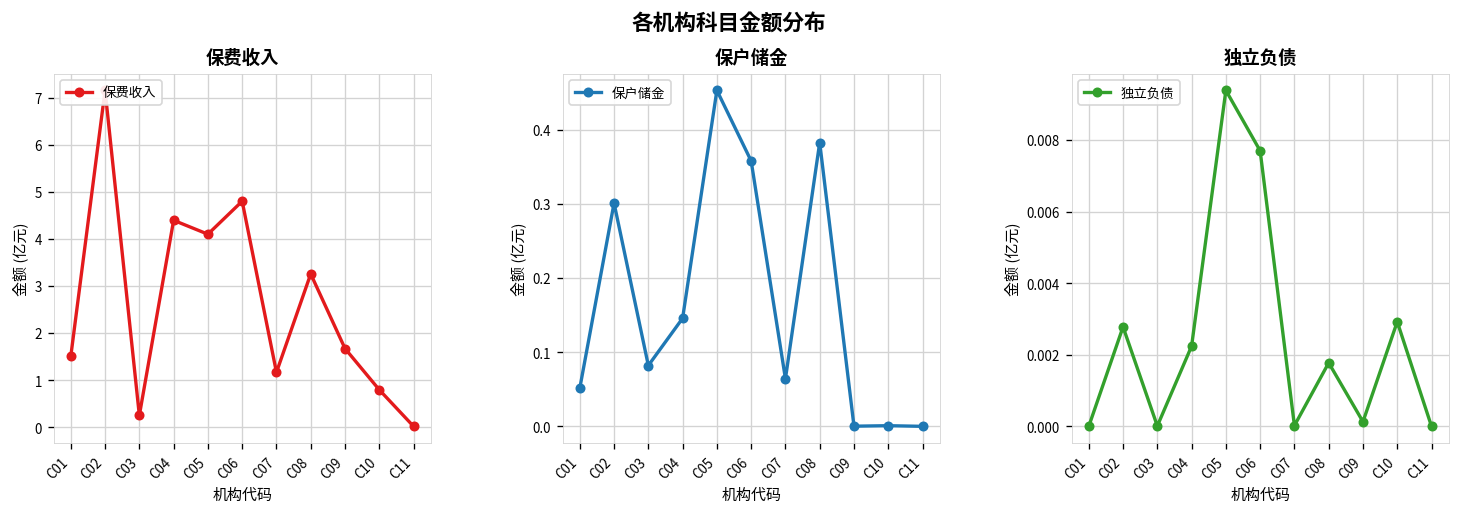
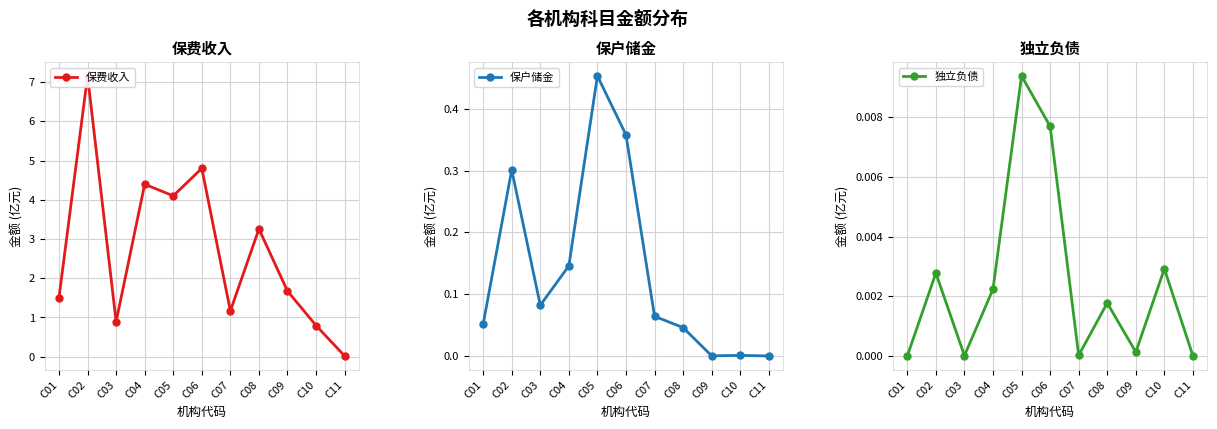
  {
    "保费收入": {
      "C01": 1.5,
-     "C03": 0.3,
+     "C03": 0.9,
      "C04": 4.4,
      "C05": 4.1,
      "C06": 4.8,
      "C07": 1.2,
      "C08": 3.3,
      "C09": 1.7,
      "C10": 0.8,
      "C11": 0.0
    },
    "保户储金": {
      "C01": 0.05,
      "C02": 0.30,
      "C03": 0.08,
      "C04": 0.15,
      "C05": 0.45,
      "C06": 0.36,
      "C07": 0.06,
-     "C08": 0.38,
+     "C08": 0.05,
      "C09": 0.00,
      "C10": 0.00,
      "C11": 0.00
    },
    "独立负债": {
      "C01": 0.0000,
      "C02": 0.0028,
      "C03": 0.0000,
      "C04": 0.0022,
      "C05": 0.0094,
      "C06": 0.0077,
      "C07": 0.0000,
      "C08": 0.0018,
      "C09": 0.0001,
      "C10": 0.0029,
      "C11": 0.0000
    }
  }
